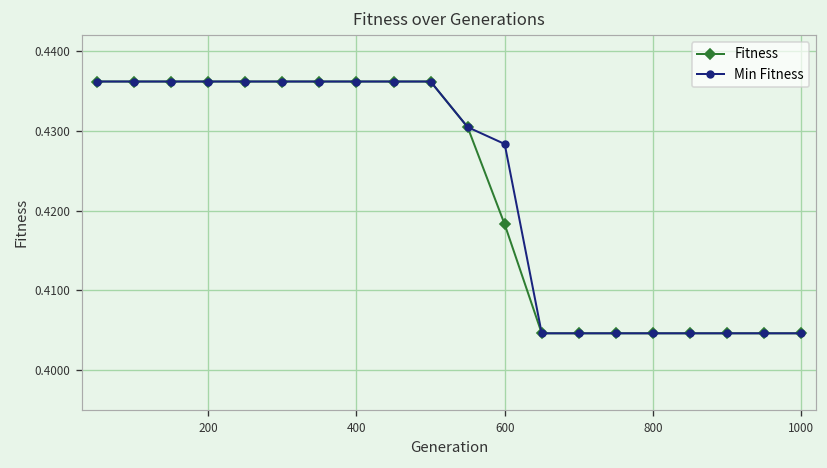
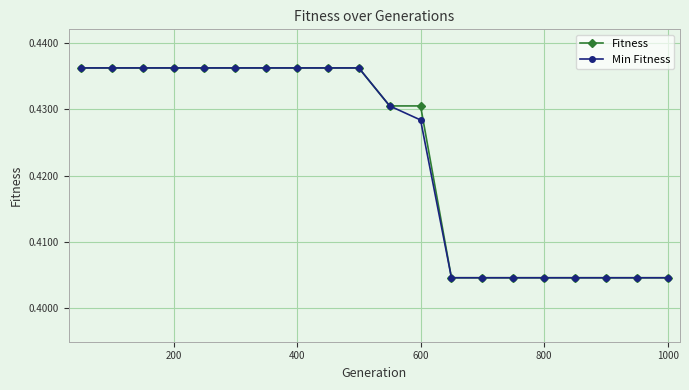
  {
    "Fitness": {
-     "600": 0.418
+     "600": 0.430
    },
    "Min Fitness": {
      "600": 0.428
    }
  }
